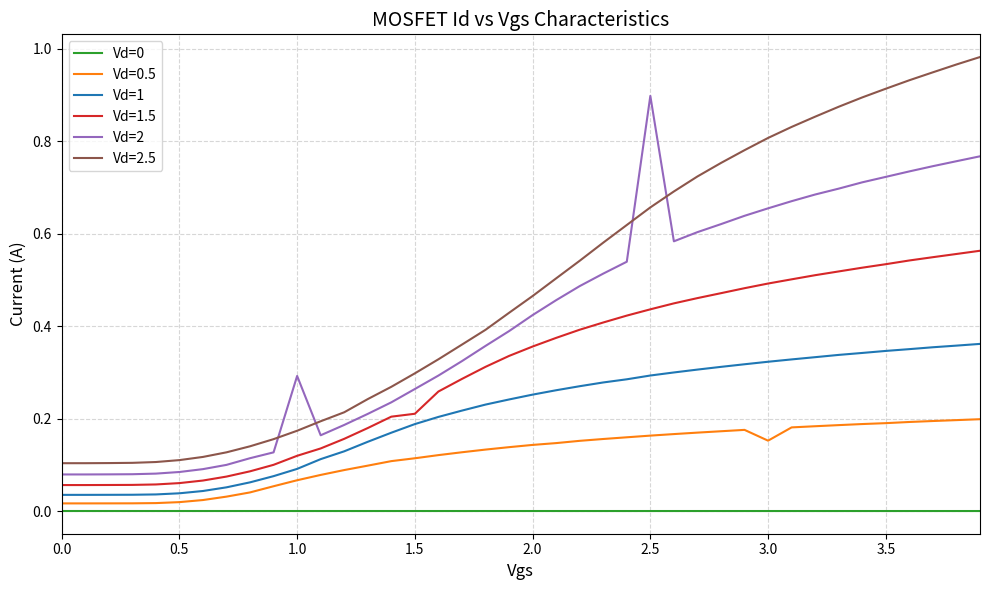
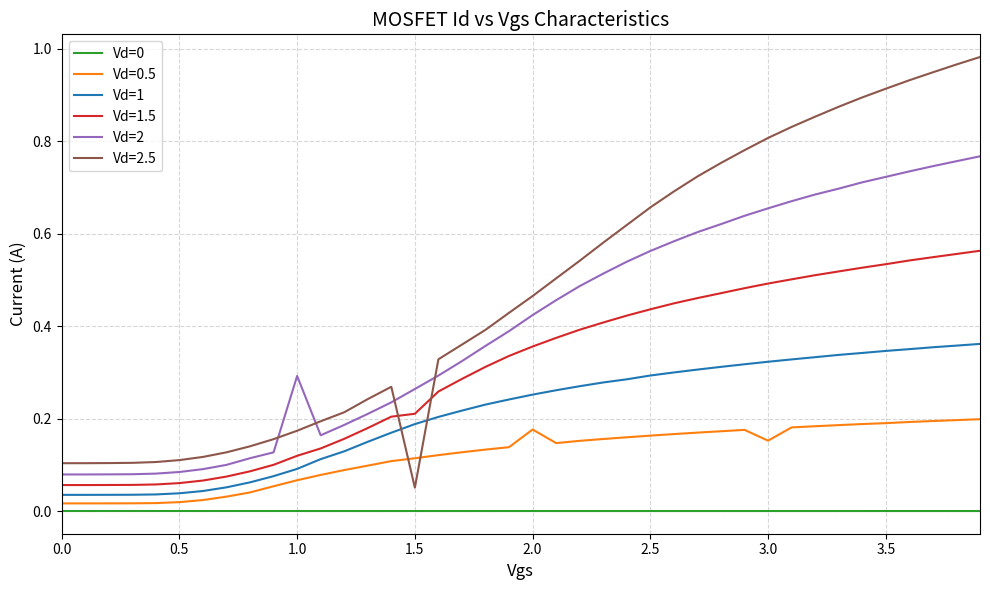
  {
    "Vd=0": {
      "0.0": 0.00,
      "0.5": 0.00,
      "1.0": 0.00,
      "1.5": 0.00,
      "2.0": 0.00,
      "2.5": 0.00,
      "3.0": 0.00,
      "3.5": 0.00
    },
    "Vd=0.5": {
      "0.0": 0.02,
      "0.5": 0.02,
      "1.0": 0.07,
      "1.5": 0.11,
-     "2.0": 0.14,
+     "2.0": 0.18,
      "2.5": 0.16,
      "3.0": 0.15,
      "3.5": 0.19
    },
    "Vd=1": {
      "0.0": 0.03,
      "0.5": 0.04,
      "1.0": 0.09,
      "1.5": 0.19,
      "2.0": 0.25,
      "2.5": 0.29,
      "3.0": 0.32,
      "3.5": 0.35
    },
    "Vd=1.5": {
      "0.0": 0.06,
      "0.5": 0.06,
      "1.0": 0.12,
      "1.5": 0.21,
      "2.0": 0.36,
      "2.5": 0.44,
      "3.0": 0.49,
      "3.5": 0.53
    },
    "Vd=2": {
      "0.0": 0.08,
      "0.5": 0.08,
      "1.0": 0.29,
      "1.5": 0.26,
      "2.0": 0.42,
-     "2.5": 0.90,
+     "2.5": 0.56,
      "3.0": 0.65,
      "3.5": 0.72
    },
    "Vd=2.5": {
      "0.0": 0.10,
      "0.5": 0.11,
      "1.0": 0.17,
-     "1.5": 0.30,
+     "1.5": 0.05,
      "2.0": 0.47,
      "2.5": 0.66,
      "3.0": 0.81,
      "3.5": 0.91
    }
  }
